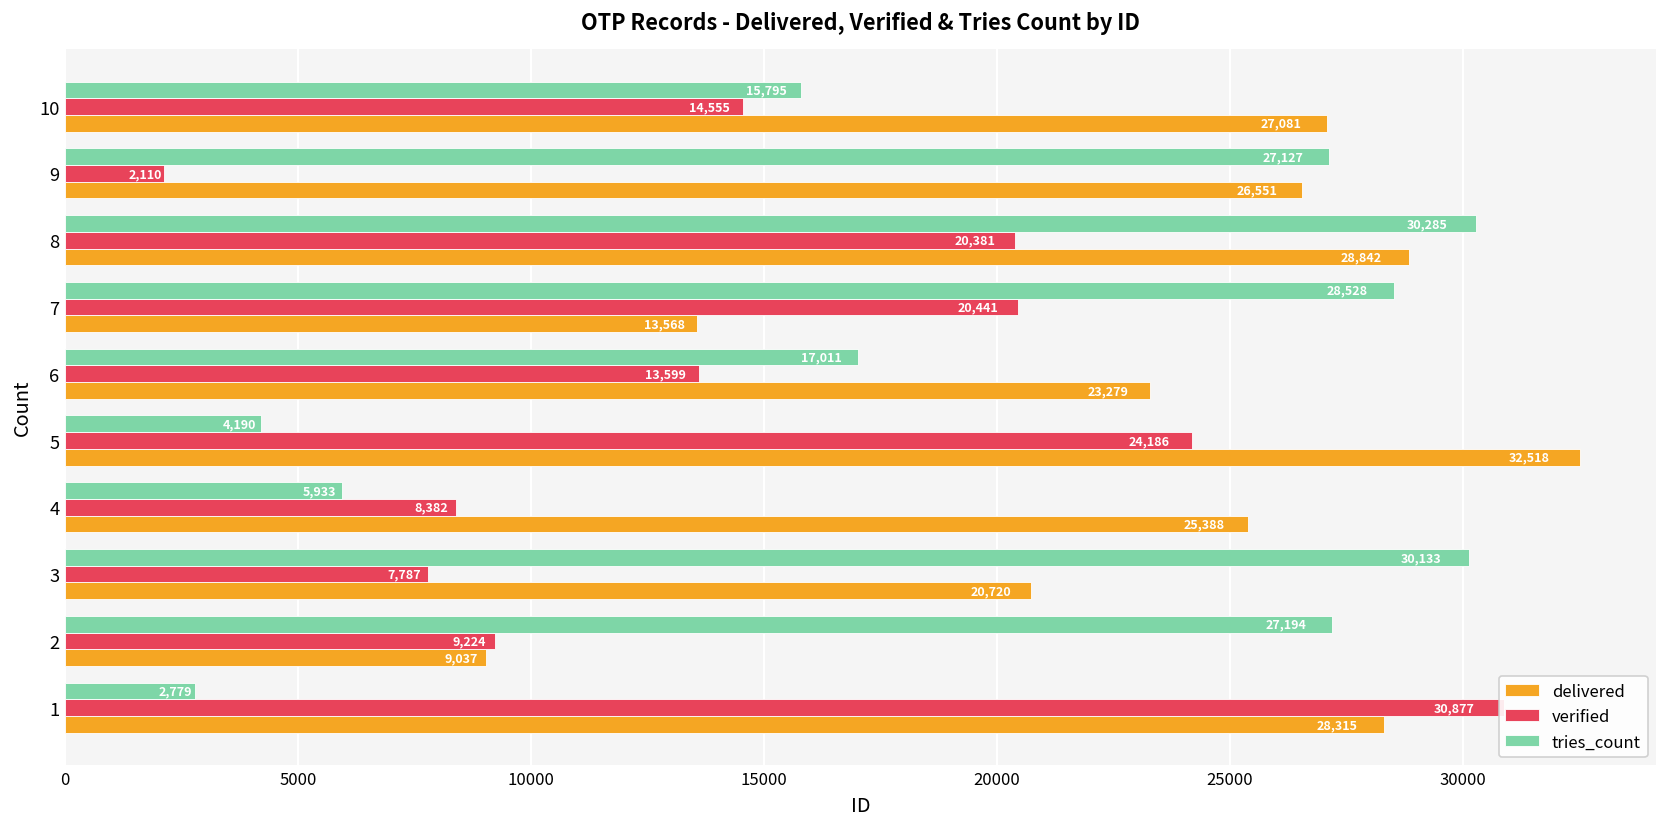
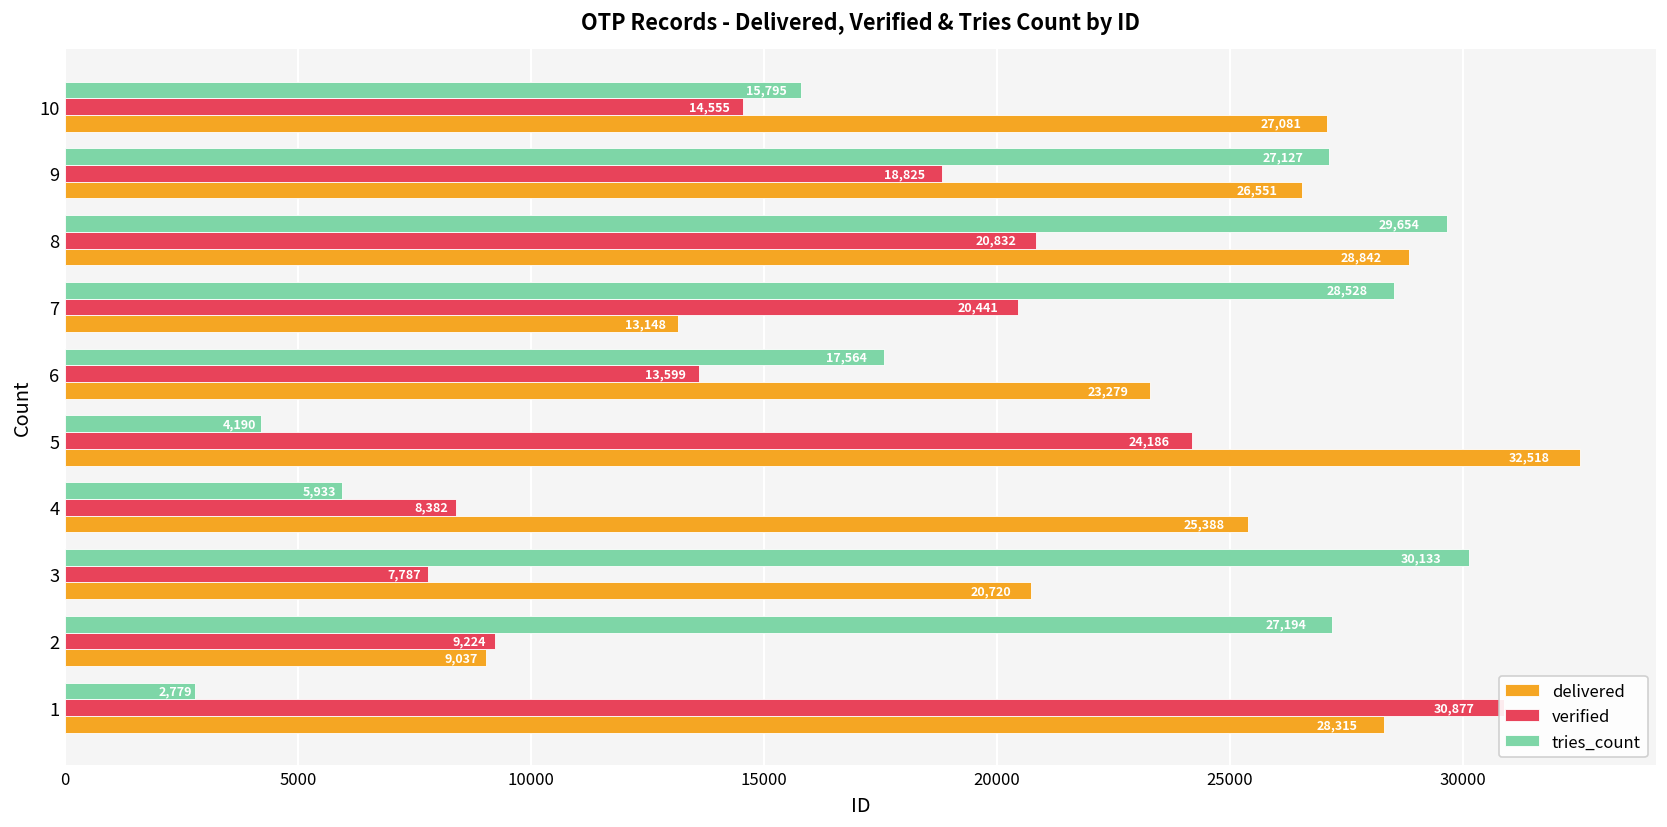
  {
    "delivered": {
      "10": "27,081",
      "9": "26,551",
      "8": "28,842",
-     "7": "13,568",
+     "7": "13,148",
      "6": "23,279",
      "5": "32,518",
      "4": "25,388",
      "3": "20,720",
      "2": "9,037",
      "1": "28,315"
    },
    "verified": {
      "10": "14,555",
-     "9": "2,110",
-     "8": "20,381",
+     "9": "18,825",
+     "8": "20,832",
      "7": "20,441",
      "6": "13,599",
      "5": "24,186",
      "4": "8,382",
      "3": "7,787",
      "2": "9,224"
    },
    "tries_count": {
      "10": "15,795",
      "9": "27,127",
-     "8": "30,285",
+     "8": "29,654",
      "7": "28,528",
-     "6": "17,011",
+     "6": "17,564",
      "5": "4,190",
      "4": "5,933",
      "3": "30,133",
      "2": "27,194",
      "1": "2,779"
    }
  }
